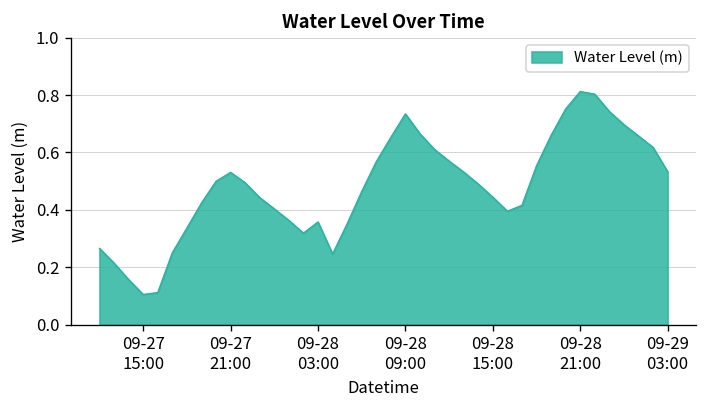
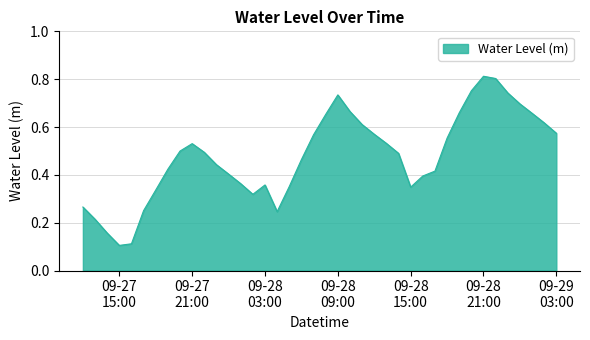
  {
    "09-27 15:00": 0.11,
    "09-27 21:00": 0.53,
    "09-28 03:00": 0.36,
    "09-28 09:00": 0.73,
-   "09-28 15:00": 0.44,
+   "09-28 15:00": 0.35,
    "09-28 21:00": 0.81,
-   "09-29 03:00": 0.53
+   "09-29 03:00": 0.57
  }
